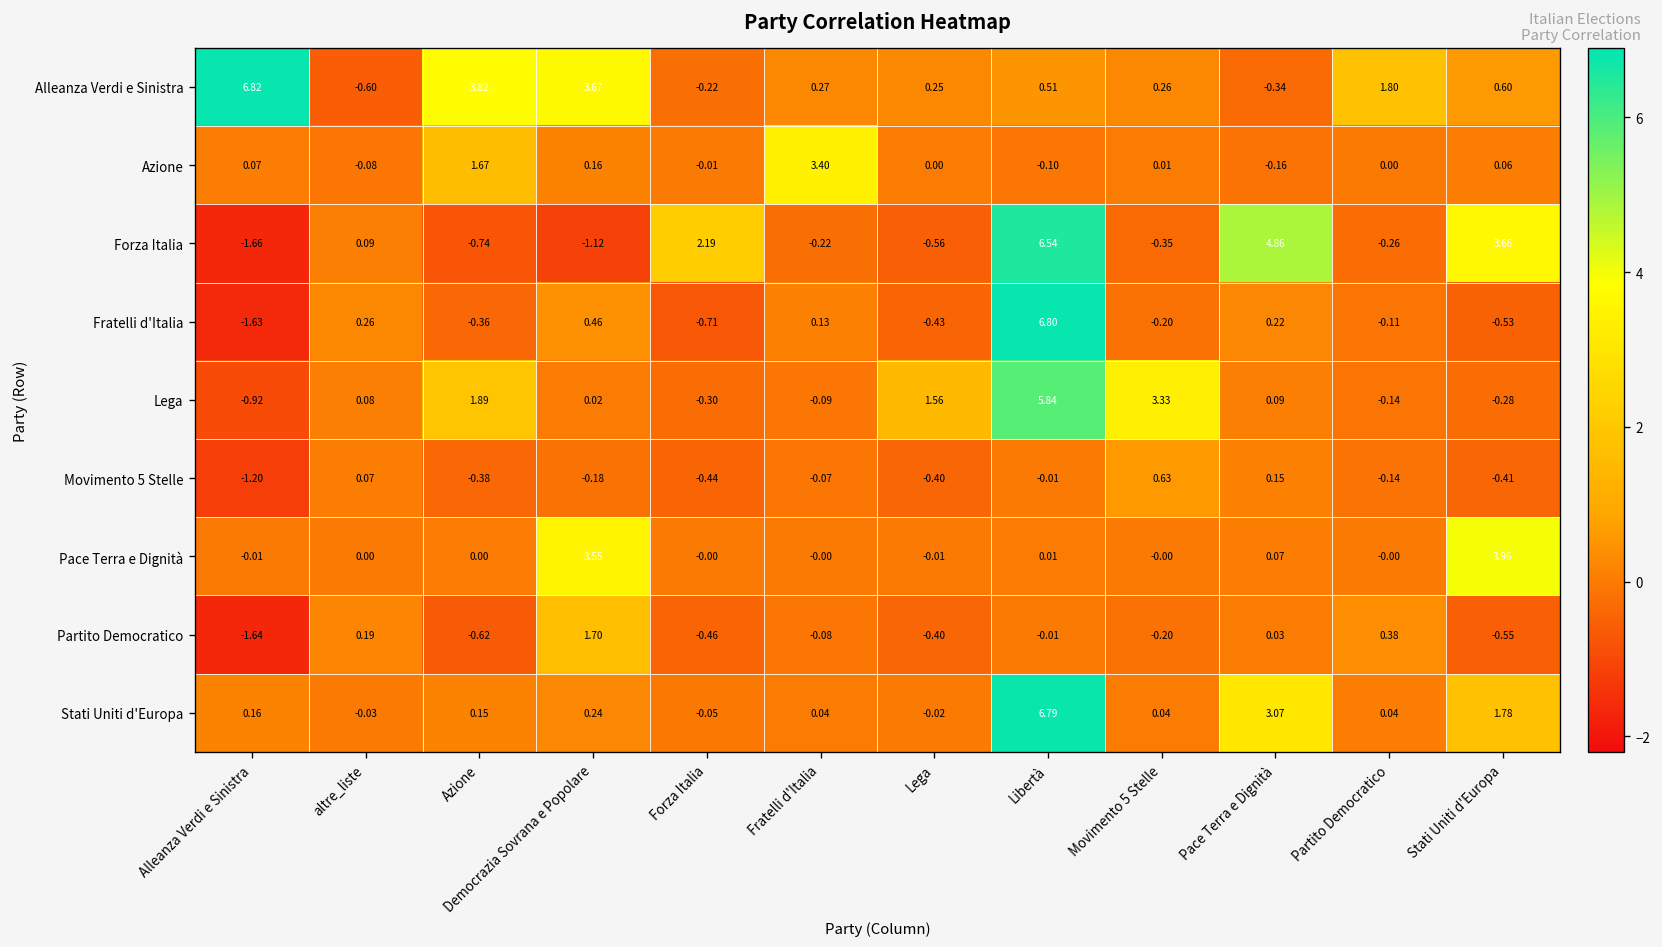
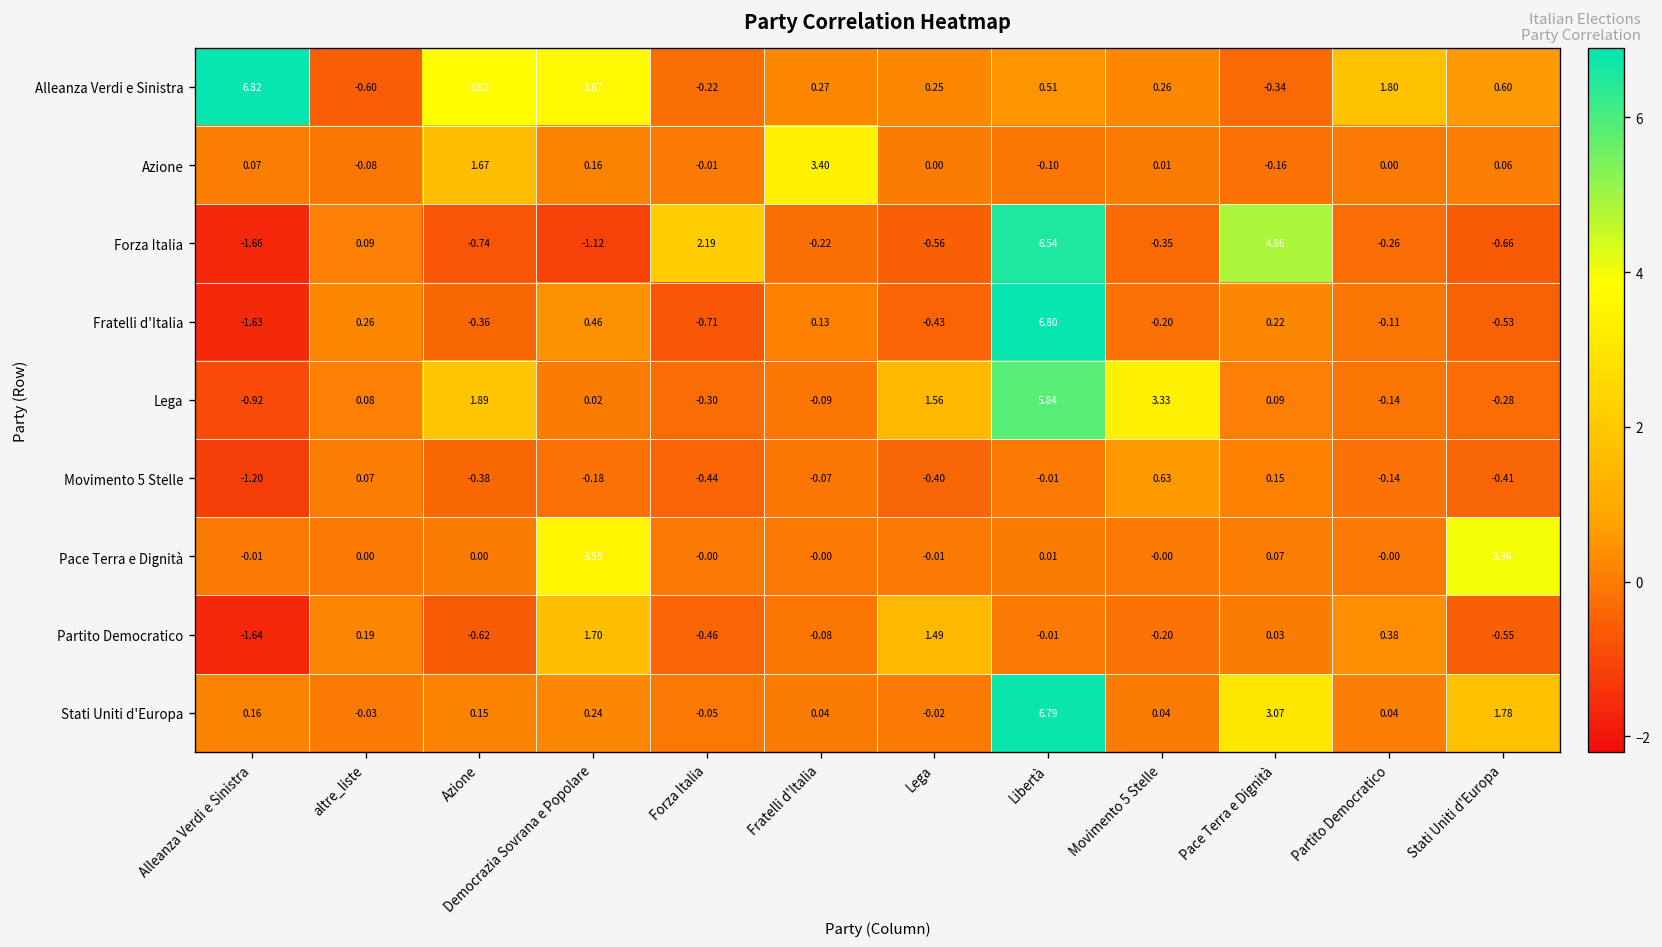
  {
    "Alleanza Verdi e Sinistra": {
      "Alleanza Verdi e Sinistra": 6.82,
      "altre_liste": -0.60,
      "Azione": 3.82,
      "Democrazia Sovrana e Popolare": 3.67,
      "Forza Italia": -0.22,
      "Fratelli d'Italia": 0.27,
      "Lega": 0.25,
      "Libertà": 0.51,
      "Movimento 5 Stelle": 0.26,
      "Pace Terra e Dignità": -0.34,
      "Partito Democratico": 1.80,
      "Stati Uniti d'Europa": 0.60
    },
    "Azione": {
      "Alleanza Verdi e Sinistra": 0.07,
      "altre_liste": -0.08,
      "Azione": 1.67,
      "Democrazia Sovrana e Popolare": 0.16,
      "Forza Italia": -0.01,
      "Fratelli d'Italia": 3.40,
      "Lega": 0.00,
      "Libertà": -0.10,
      "Movimento 5 Stelle": 0.01,
      "Pace Terra e Dignità": -0.16,
      "Partito Democratico": 0.00,
      "Stati Uniti d'Europa": 0.06
    },
    "Forza Italia": {
      "Alleanza Verdi e Sinistra": -1.66,
      "altre_liste": 0.09,
      "Azione": -0.74,
      "Democrazia Sovrana e Popolare": -1.12,
      "Forza Italia": 2.19,
      "Fratelli d'Italia": -0.22,
      "Lega": -0.56,
      "Libertà": 6.54,
      "Movimento 5 Stelle": -0.35,
      "Pace Terra e Dignità": 4.86,
      "Partito Democratico": -0.26,
-     "Stati Uniti d'Europa": 3.66
+     "Stati Uniti d'Europa": -0.66
    },
    "Fratelli d'Italia": {
      "Alleanza Verdi e Sinistra": -1.63,
      "altre_liste": 0.26,
      "Azione": -0.36,
      "Democrazia Sovrana e Popolare": 0.46,
      "Forza Italia": -0.71,
      "Fratelli d'Italia": 0.13,
      "Lega": -0.43,
      "Libertà": 6.80,
      "Movimento 5 Stelle": -0.20,
      "Pace Terra e Dignità": 0.22,
      "Partito Democratico": -0.11,
      "Stati Uniti d'Europa": -0.53
    },
    "Lega": {
      "Alleanza Verdi e Sinistra": -0.92,
      "altre_liste": 0.08,
      "Azione": 1.89,
      "Democrazia Sovrana e Popolare": 0.02,
      "Forza Italia": -0.30,
      "Fratelli d'Italia": -0.09,
      "Lega": 1.56,
      "Libertà": 5.84,
      "Movimento 5 Stelle": 3.33,
      "Pace Terra e Dignità": 0.09,
      "Partito Democratico": -0.14,
      "Stati Uniti d'Europa": -0.28
    },
    "Movimento 5 Stelle": {
      "Alleanza Verdi e Sinistra": -1.20,
      "altre_liste": 0.07,
      "Azione": -0.38,
      "Democrazia Sovrana e Popolare": -0.18,
      "Forza Italia": -0.44,
      "Fratelli d'Italia": -0.07,
      "Lega": -0.40,
      "Libertà": -0.01,
      "Movimento 5 Stelle": 0.63,
      "Pace Terra e Dignità": 0.15,
      "Partito Democratico": -0.14,
      "Stati Uniti d'Europa": -0.41
    },
    "Pace Terra e Dignità": {
      "Alleanza Verdi e Sinistra": -0.01,
      "altre_liste": 0.00,
      "Azione": 0.00,
      "Democrazia Sovrana e Popolare": 3.55,
      "Forza Italia": -0.00,
      "Fratelli d'Italia": -0.00,
      "Lega": -0.01,
      "Libertà": 0.01,
      "Movimento 5 Stelle": -0.00,
      "Pace Terra e Dignità": 0.07,
      "Partito Democratico": -0.00,
      "Stati Uniti d'Europa": 3.96
    },
    "Partito Democratico": {
      "Alleanza Verdi e Sinistra": -1.64,
      "altre_liste": 0.19,
      "Azione": -0.62,
      "Democrazia Sovrana e Popolare": 1.70,
      "Forza Italia": -0.46,
      "Fratelli d'Italia": -0.08,
-     "Lega": -0.40,
+     "Lega": 1.49,
      "Libertà": -0.01,
      "Movimento 5 Stelle": -0.20,
      "Pace Terra e Dignità": 0.03,
      "Partito Democratico": 0.38,
      "Stati Uniti d'Europa": -0.55
    },
    "Stati Uniti d'Europa": {
      "Alleanza Verdi e Sinistra": 0.16,
      "altre_liste": -0.03,
      "Azione": 0.15,
      "Democrazia Sovrana e Popolare": 0.24,
      "Forza Italia": -0.05,
      "Fratelli d'Italia": 0.04,
      "Lega": -0.02,
      "Libertà": 6.79,
      "Movimento 5 Stelle": 0.04,
      "Pace Terra e Dignità": 3.07,
      "Partito Democratico": 0.04,
      "Stati Uniti d'Europa": 1.78
    }
  }
